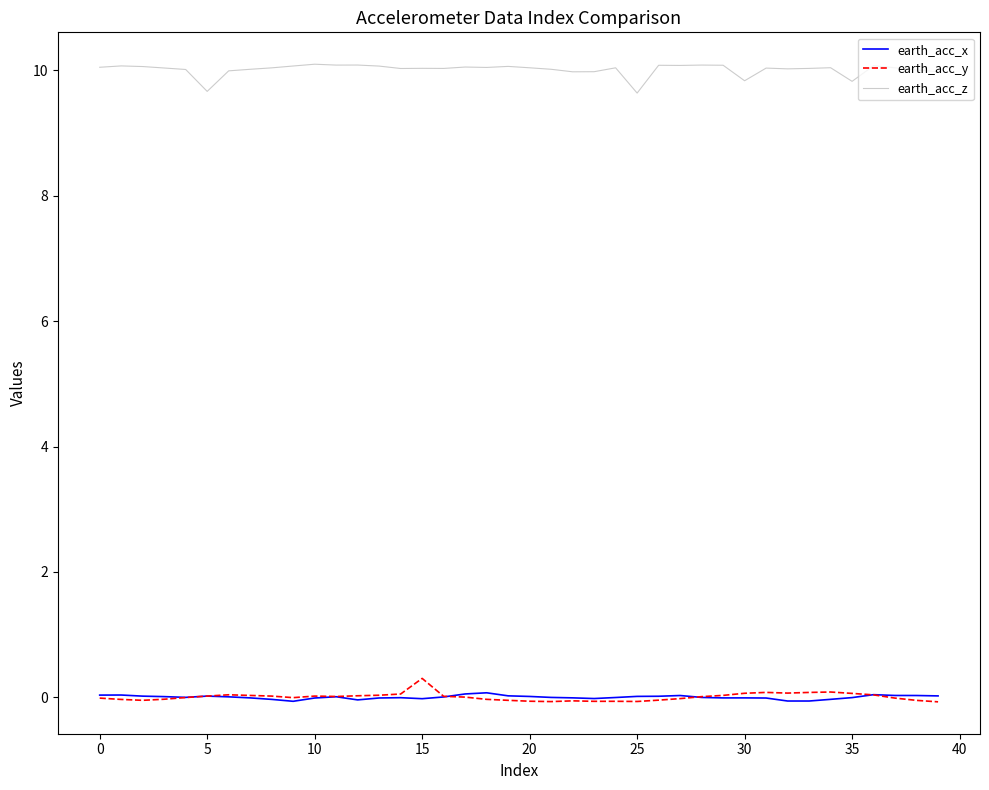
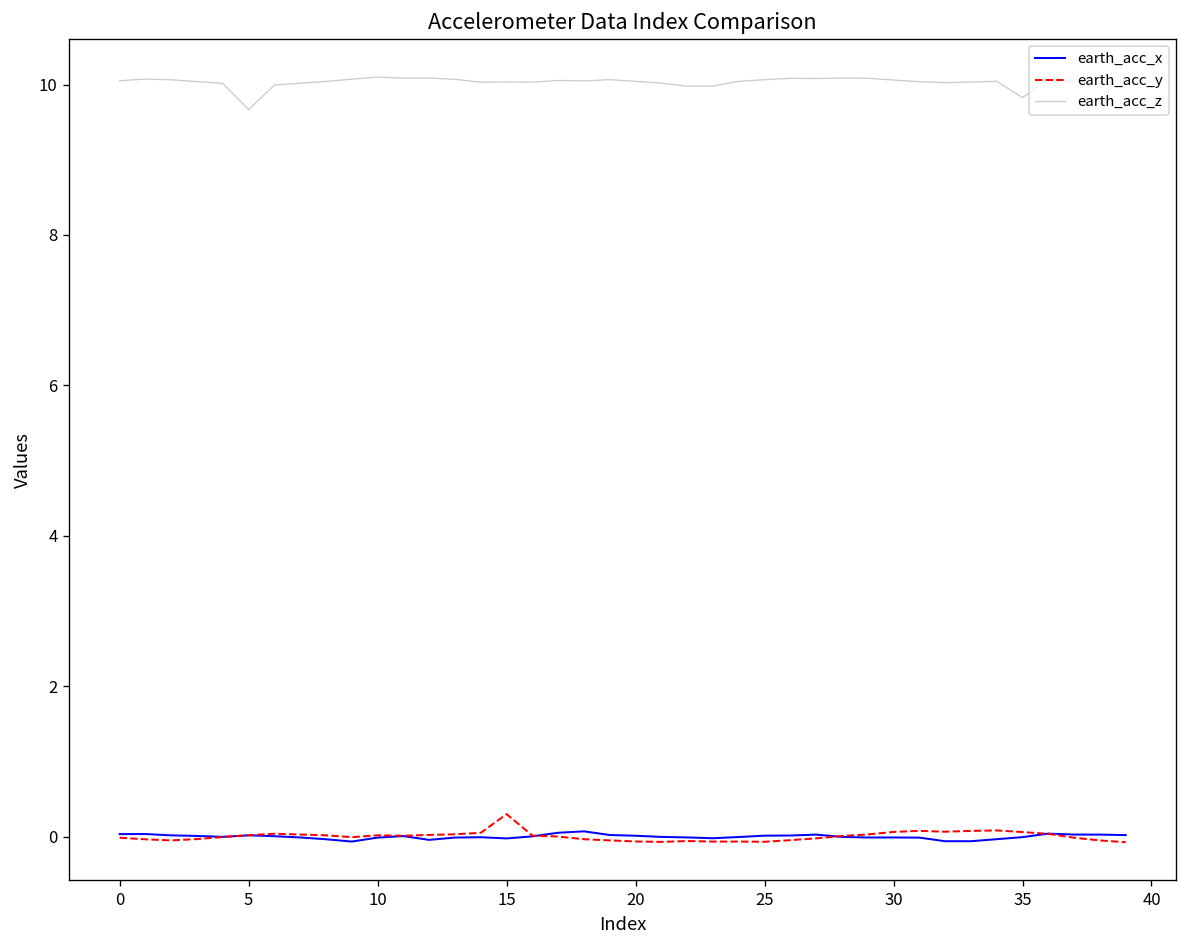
  {
    "earth_acc_x": {
      "0": 0.0,
      "15": 0.0,
      "20": 0.0,
      "25": 0.0,
      "30": 0.0,
      "35": 0.0
    },
    "earth_acc_y": {
      "0": 0.0,
      "15": 0.3,
      "20": -0.1,
      "25": -0.1,
      "30": 0.1,
      "35": 0.1
    },
    "earth_acc_z": {
      "0": 10.1,
      "5": 9.7,
      "10": 10.1,
      "15": 10.0,
      "20": 10.0,
-     "25": 9.6,
-     "30": 9.8,
+     "25": 10.1,
+     "30": 10.1,
      "35": 9.8
    }
  }
